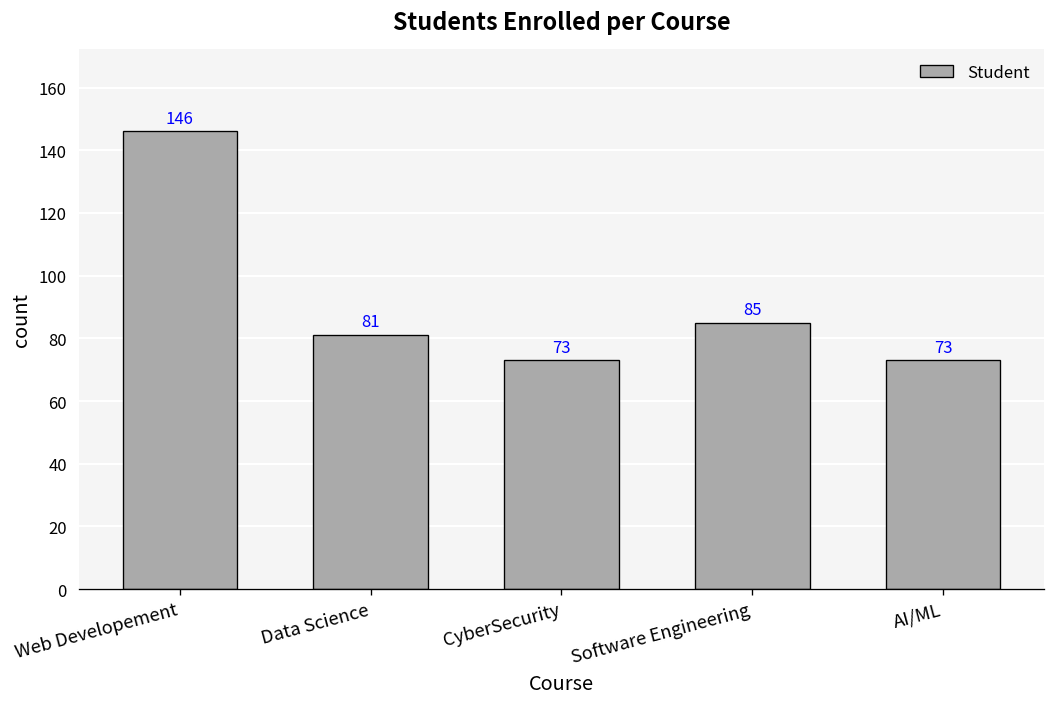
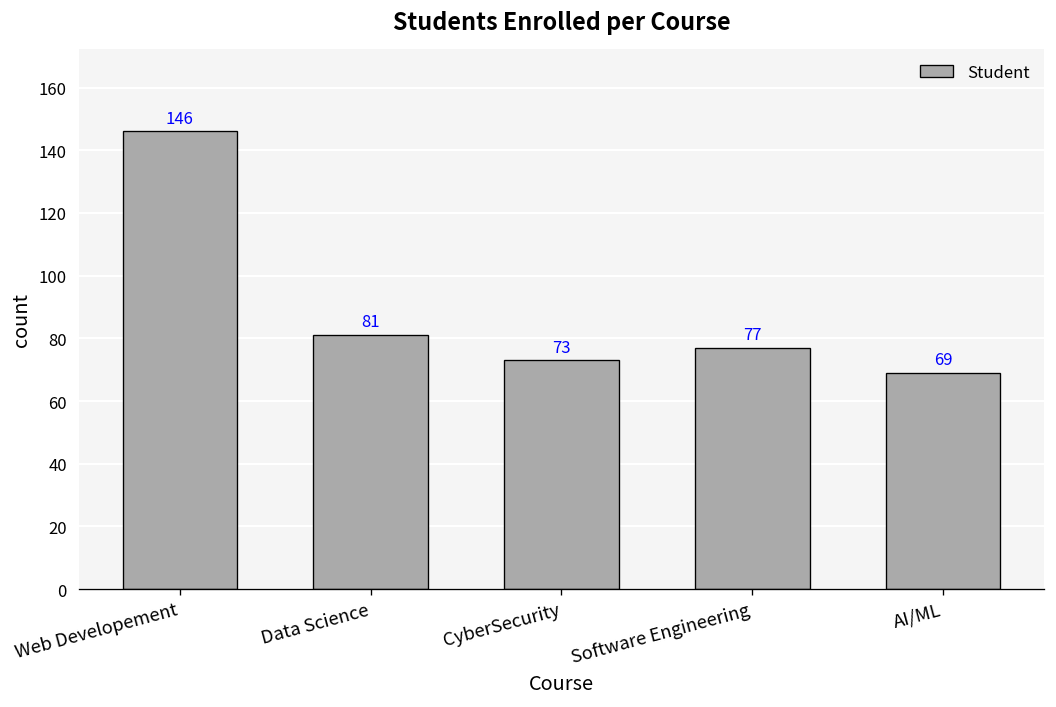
  {
    "Web Developement": 146,
    "Data Science": 81,
    "CyberSecurity": 73,
-   "Software Engineering": 85,
-   "AI/ML": 73
+   "Software Engineering": 77,
+   "AI/ML": 69
  }
